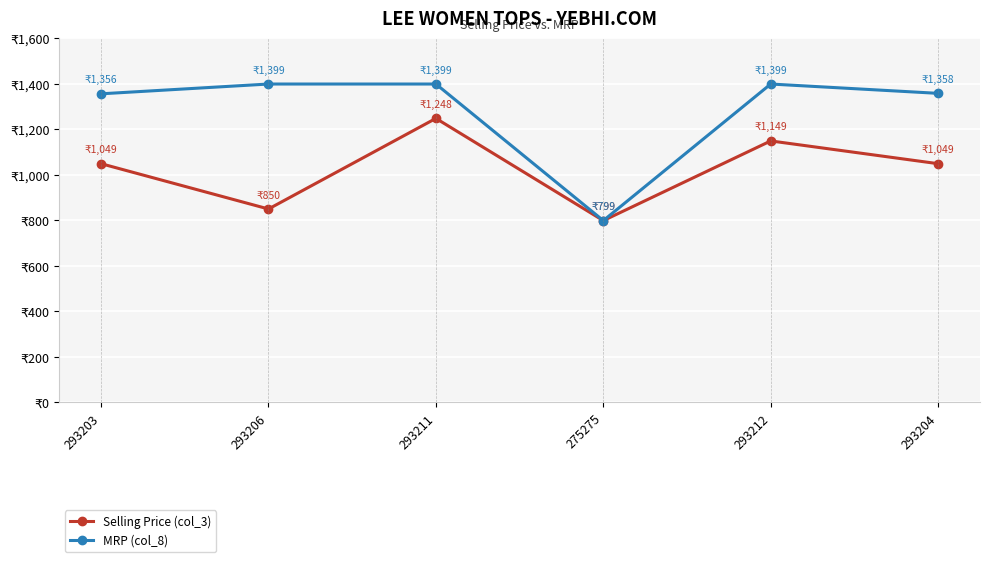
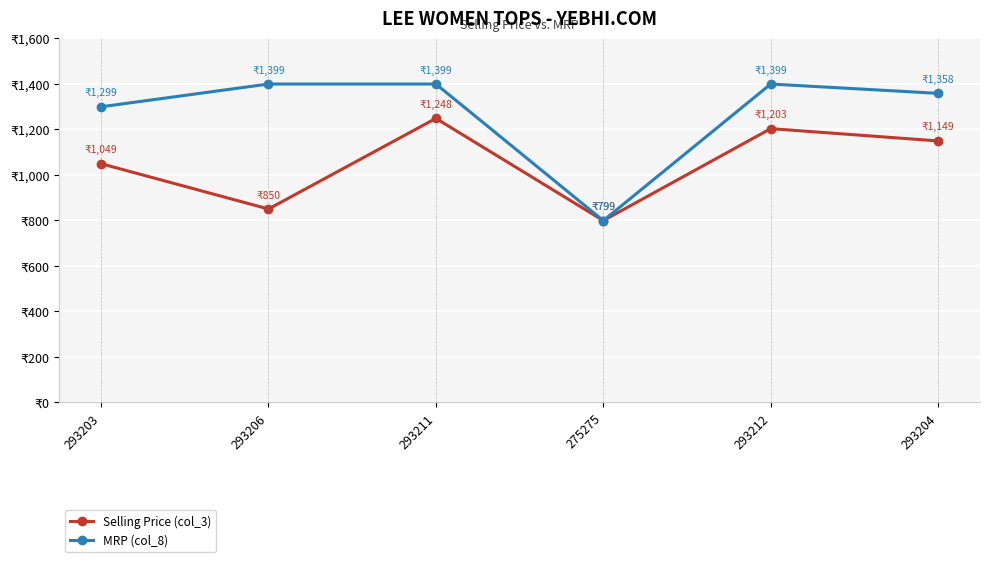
  {
    "Selling Price (col_3)": {
      "293203": "1,049",
      "293206": "850",
      "293211": "1,248",
-     "293212": "1,149",
-     "293204": "1,049"
+     "293212": "1,203",
+     "293204": "1,149"
    },
    "MRP (col_8)": {
-     "293203": "1,356",
+     "293203": "1,299",
      "293206": "1,399",
      "293211": "1,399",
      "293212": "1,399",
      "293204": "1,358"
    }
  }
